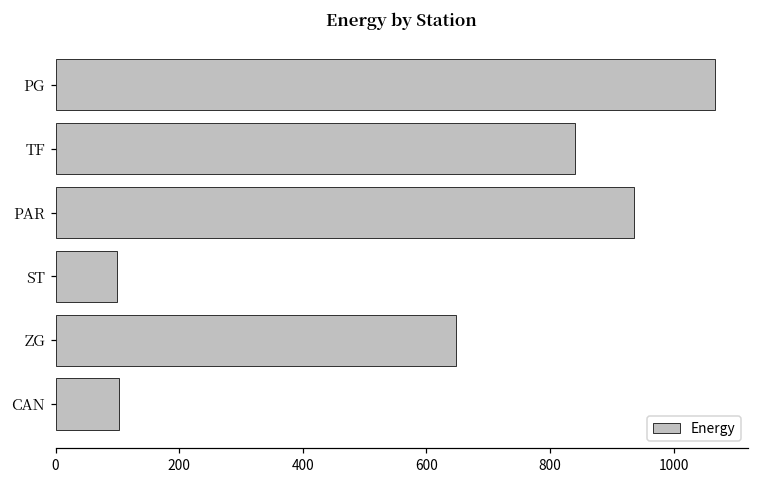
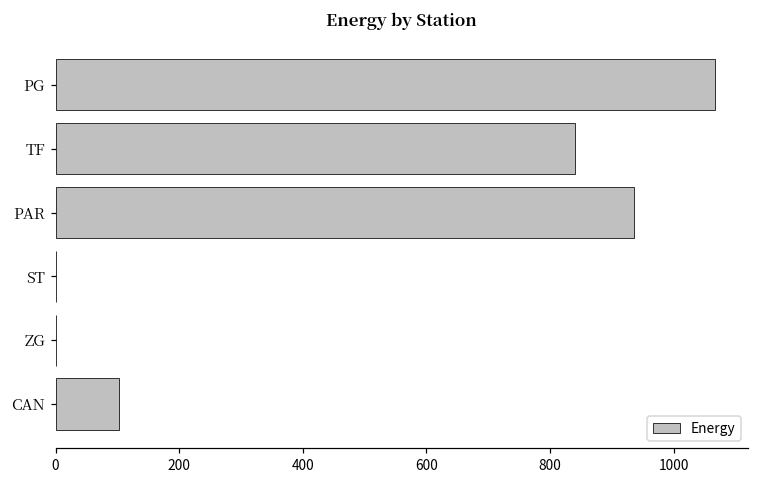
  {
    "PG": 1070,
    "TF": 840,
    "PAR": 940,
-   "ST": 100,
-   "ZG": 650,
+   "ST": 0,
+   "ZG": 0,
    "CAN": 100
  }
